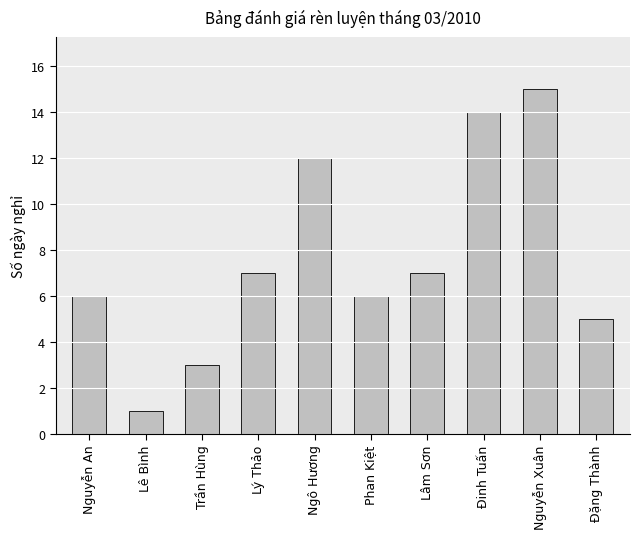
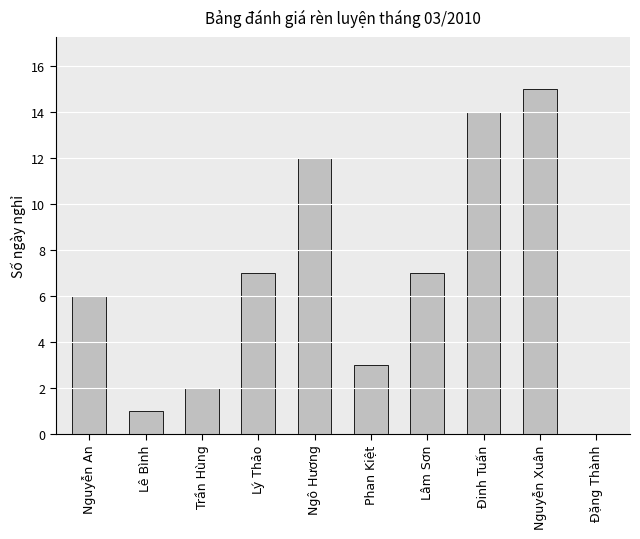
  {
    "Nguyễn An": 6,
    "Lê Bình": 1,
-   "Trần Hùng": 3,
+   "Trần Hùng": 2,
    "Lý Thảo": 7,
    "Ngô Hương": 12,
-   "Phan Kiệt": 6,
+   "Phan Kiệt": 3,
    "Lâm Sơn": 7,
    "Đinh Tuấn": 14,
    "Nguyễn Xuân": 15,
-   "Đặng Thành": 5
+   "Đặng Thành": 0
  }
